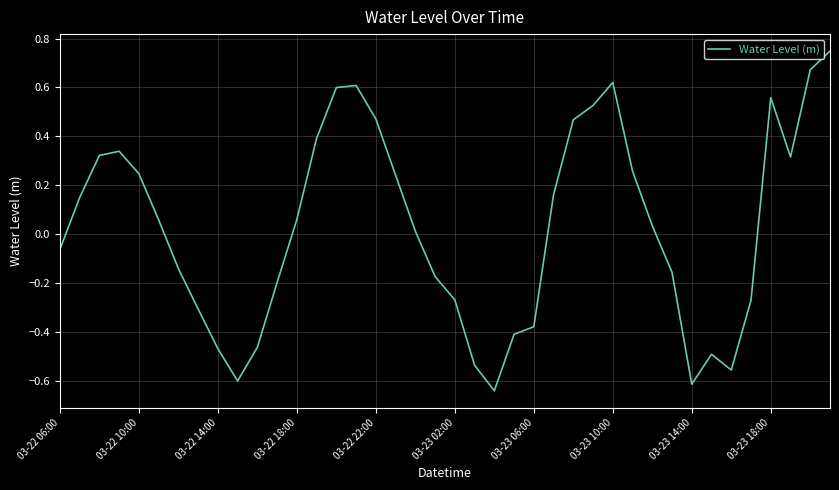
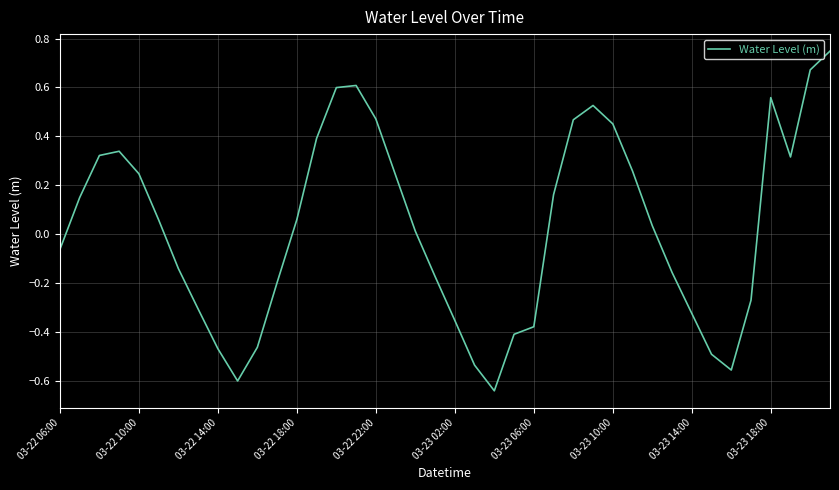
  {
    "03-22 06:00": -0.06,
    "03-22 10:00": 0.25,
    "03-22 14:00": -0.47,
    "03-22 18:00": 0.06,
    "03-22 22:00": 0.47,
-   "03-23 02:00": -0.27,
+   "03-23 02:00": -0.35,
    "03-23 06:00": -0.38,
-   "03-23 10:00": 0.62,
-   "03-23 14:00": -0.61,
+   "03-23 10:00": 0.45,
+   "03-23 14:00": -0.32,
    "03-23 18:00": 0.56
  }
